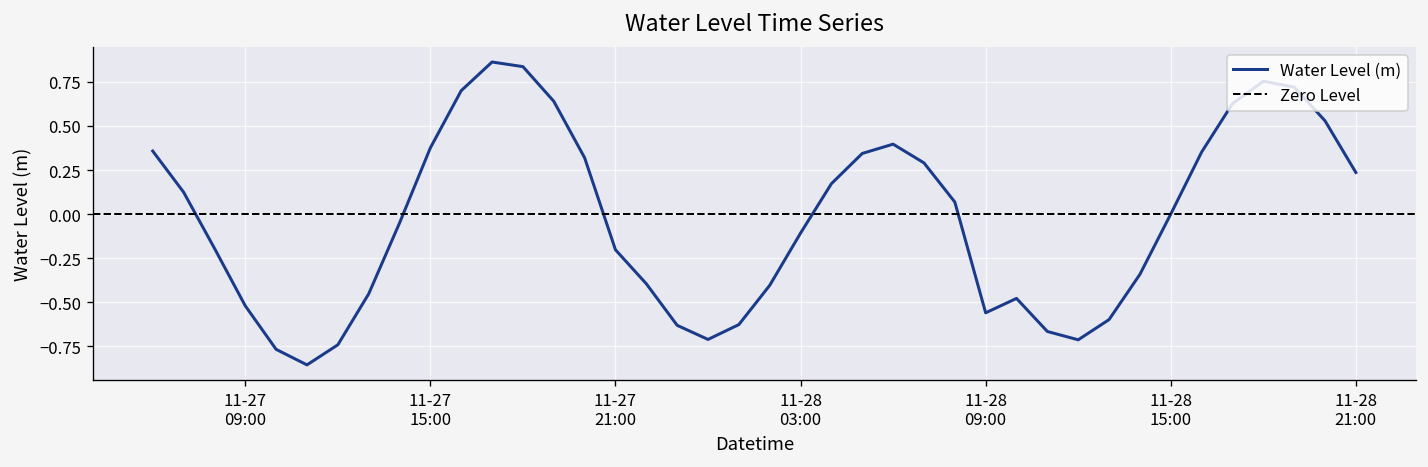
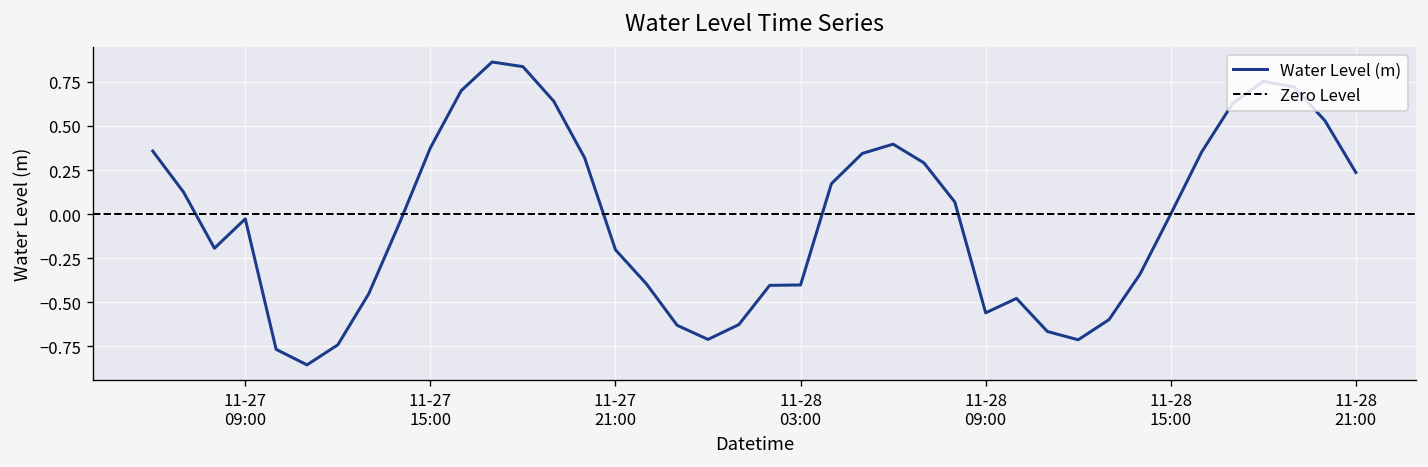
  {
-   "11-27 09:00": -0.52,
+   "11-27 09:00": -0.03,
    "11-27 15:00": 0.38,
    "11-27 21:00": -0.20,
-   "11-28 03:00": -0.11,
+   "11-28 03:00": -0.40,
    "11-28 09:00": -0.56,
    "11-28 15:00": 0.00,
    "11-28 21:00": 0.24
  }
